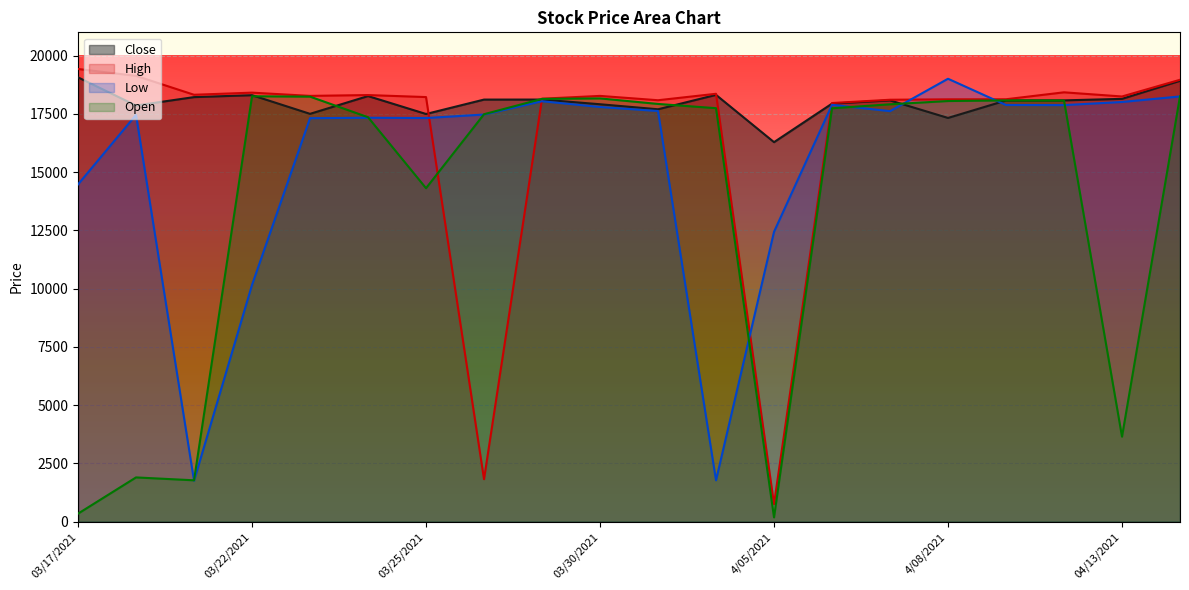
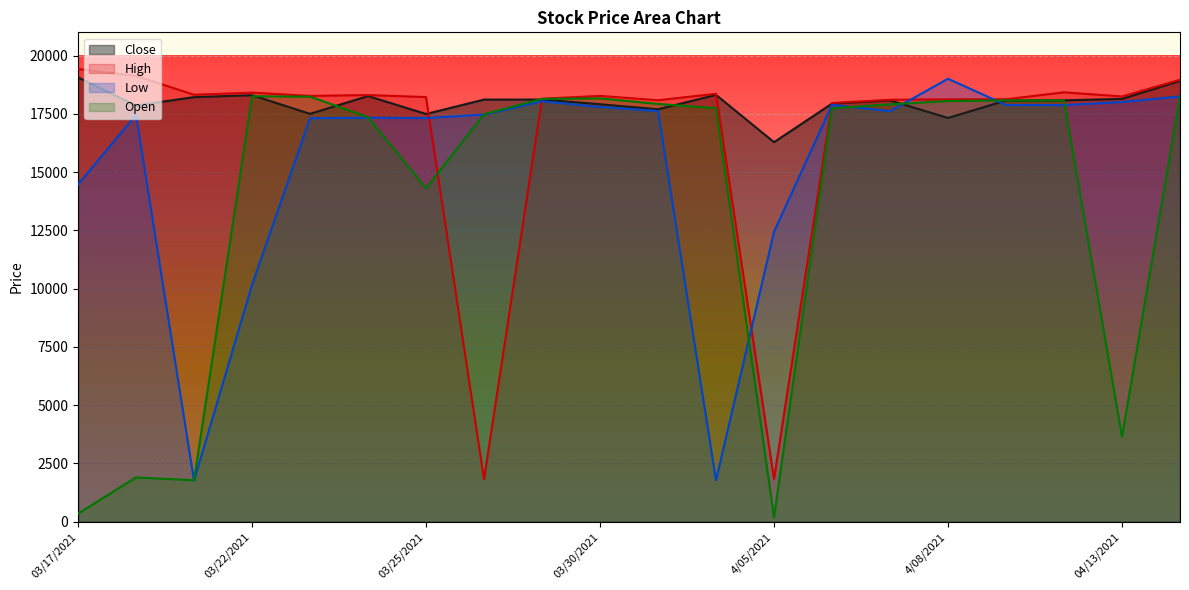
  {
    "Close": {
      "03/17/2021": 19100,
      "03/25/2021": 17500,
      "03/30/2021": 17900,
      "4/05/2021": 16300,
      "4/08/2021": 17300
    },
    "High": {
      "03/17/2021": 19400,
      "03/22/2021": 18400,
      "03/25/2021": 18200,
-     "4/05/2021": 800
+     "4/05/2021": 1800
    },
    "Low": {
      "03/17/2021": 14500,
      "03/22/2021": 10200,
      "03/25/2021": 17300,
      "03/30/2021": 17800,
      "4/05/2021": 12400,
      "4/08/2021": 19000,
      "04/13/2021": 18000
    },
    "Open": {
      "03/17/2021": 300,
      "03/25/2021": 14300,
      "4/05/2021": 200,
      "04/13/2021": 3600
    }
  }
